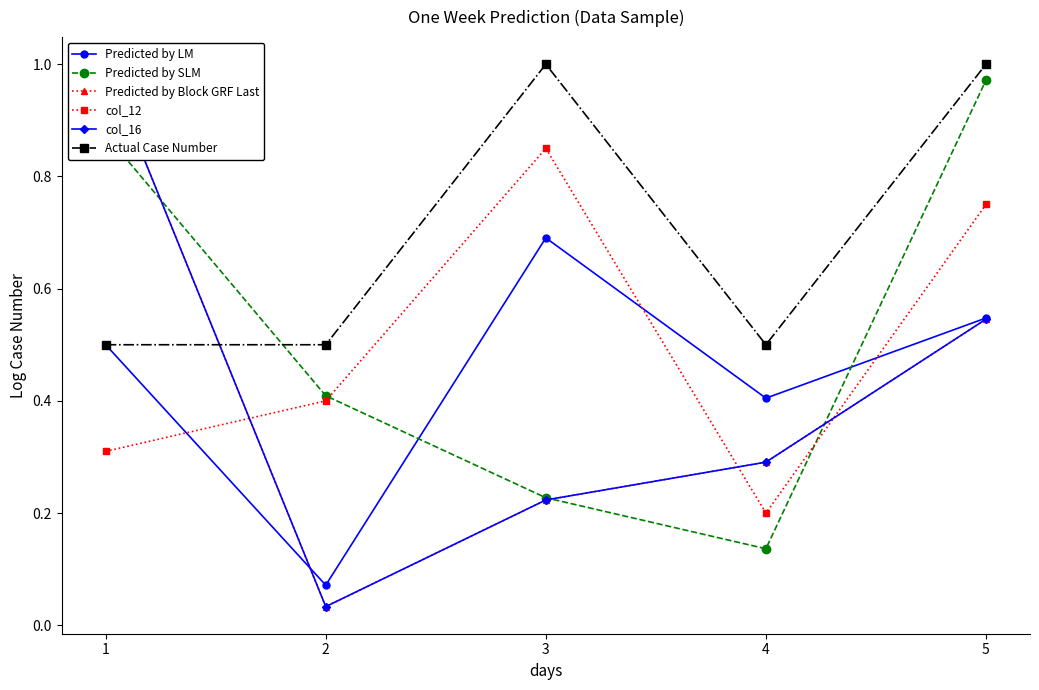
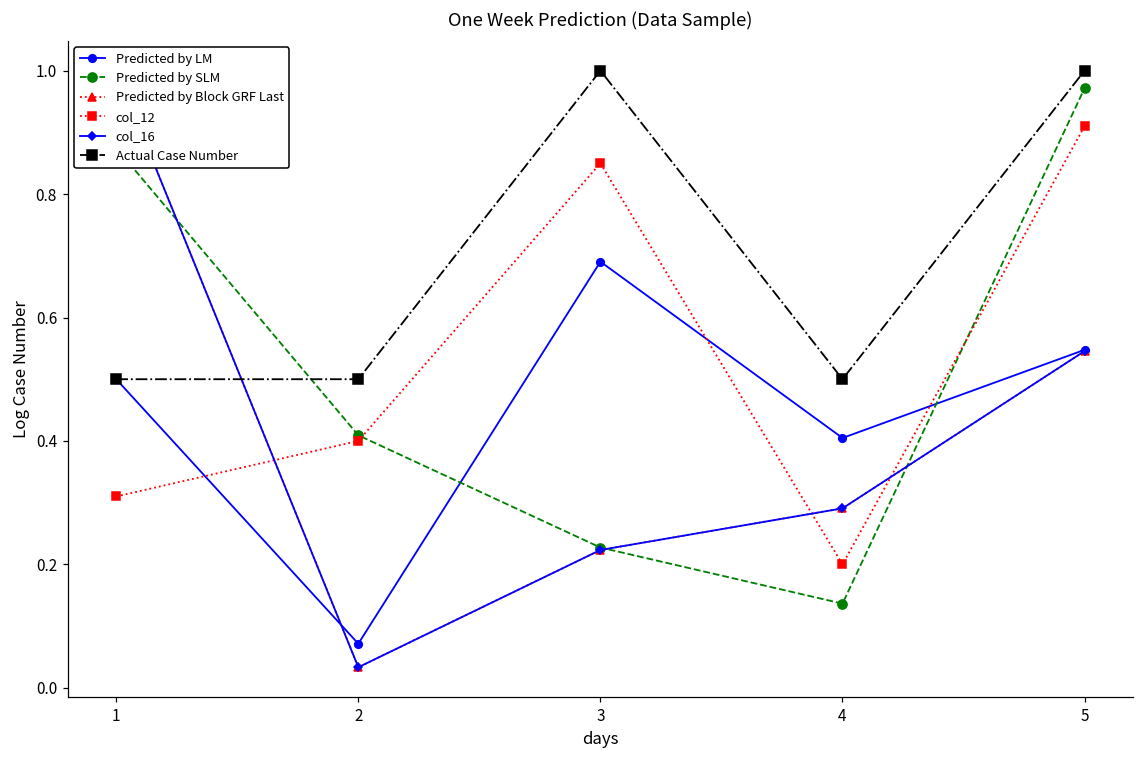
  {
    "Predicted by SLM": {
      "2": 0.41,
      "4": 0.14,
      "5": 0.97
    },
    "col_12": {
      "1": 0.31,
      "2": 0.40,
      "3": 0.85,
      "4": 0.20,
-     "5": 0.75
+     "5": 0.91
    },
    "Actual Case Number": {
      "2": 0.50,
      "3": 1.00,
      "4": 0.50,
      "5": 1.00
    }
  }
